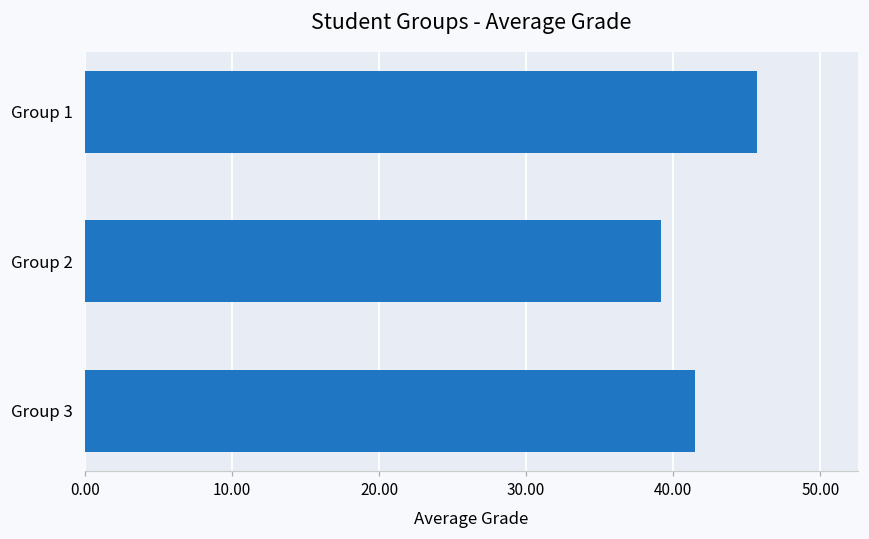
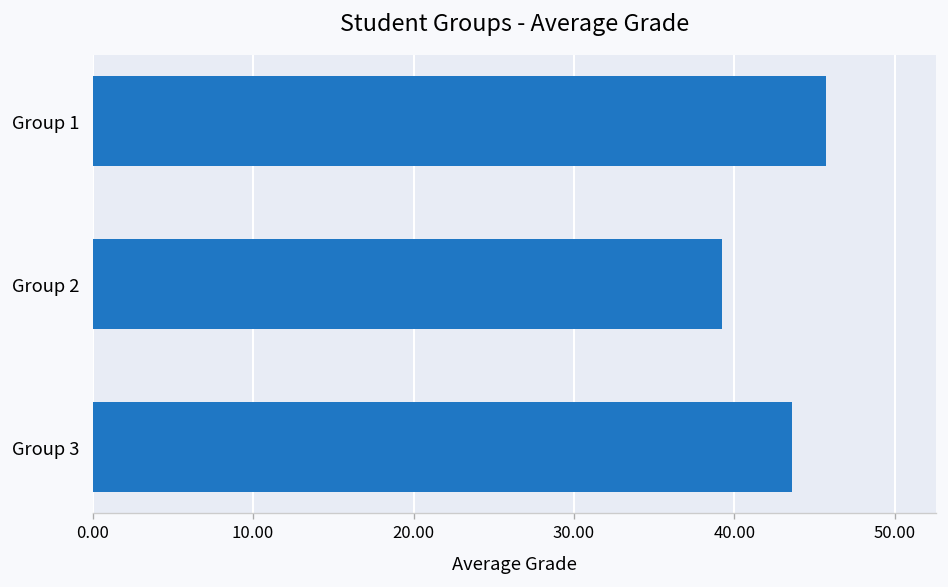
  {
    "Group 1": 45.7,
    "Group 2": 39.2,
-   "Group 3": 41.5
+   "Group 3": 43.6
  }
